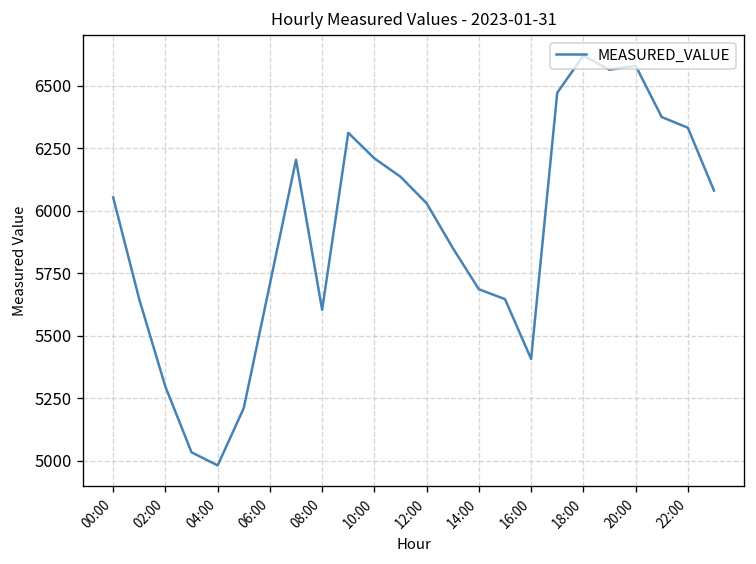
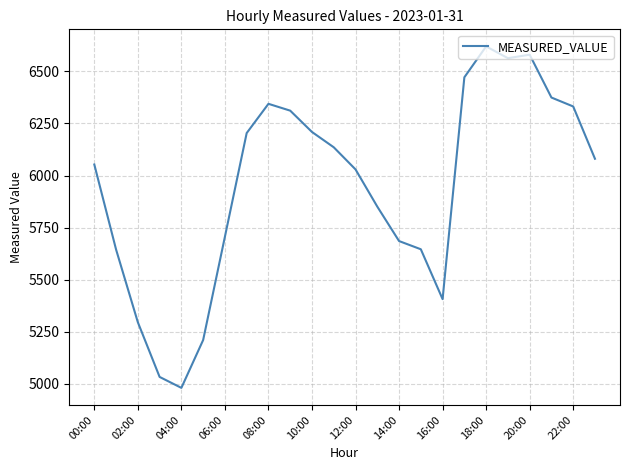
  {
    "00:00": 6050,
    "02:00": 5300,
    "04:00": 4980,
    "06:00": 5710,
-   "08:00": 5600,
+   "08:00": 6340,
    "10:00": 6210,
    "12:00": 6030,
    "14:00": 5690,
    "16:00": 5410,
    "22:00": 6330
  }
